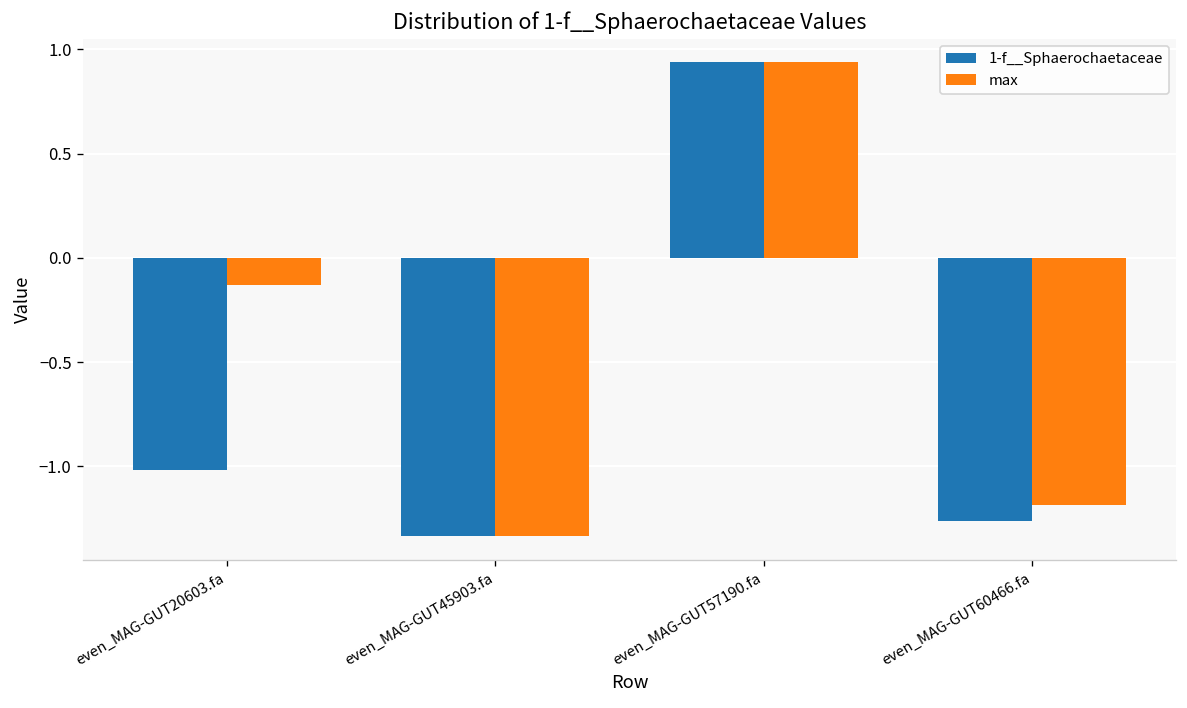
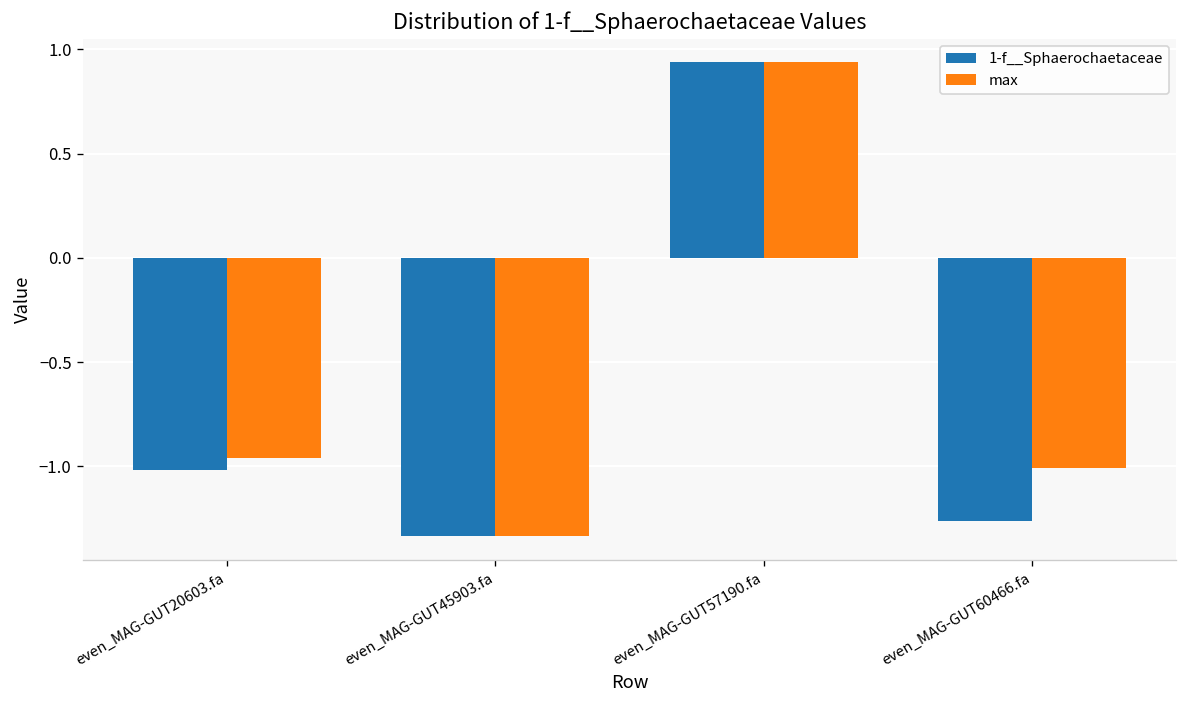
  {
    "1-f__Sphaerochaetaceae": {
      "even_MAG-GUT20603.fa": -1.02,
      "even_MAG-GUT45903.fa": -1.33,
      "even_MAG-GUT57190.fa": 0.94,
      "even_MAG-GUT60466.fa": -1.26
    },
    "max": {
-     "even_MAG-GUT20603.fa": -0.13,
+     "even_MAG-GUT20603.fa": -0.96,
      "even_MAG-GUT45903.fa": -1.33,
      "even_MAG-GUT57190.fa": 0.94,
-     "even_MAG-GUT60466.fa": -1.18
+     "even_MAG-GUT60466.fa": -1.01
    }
  }
